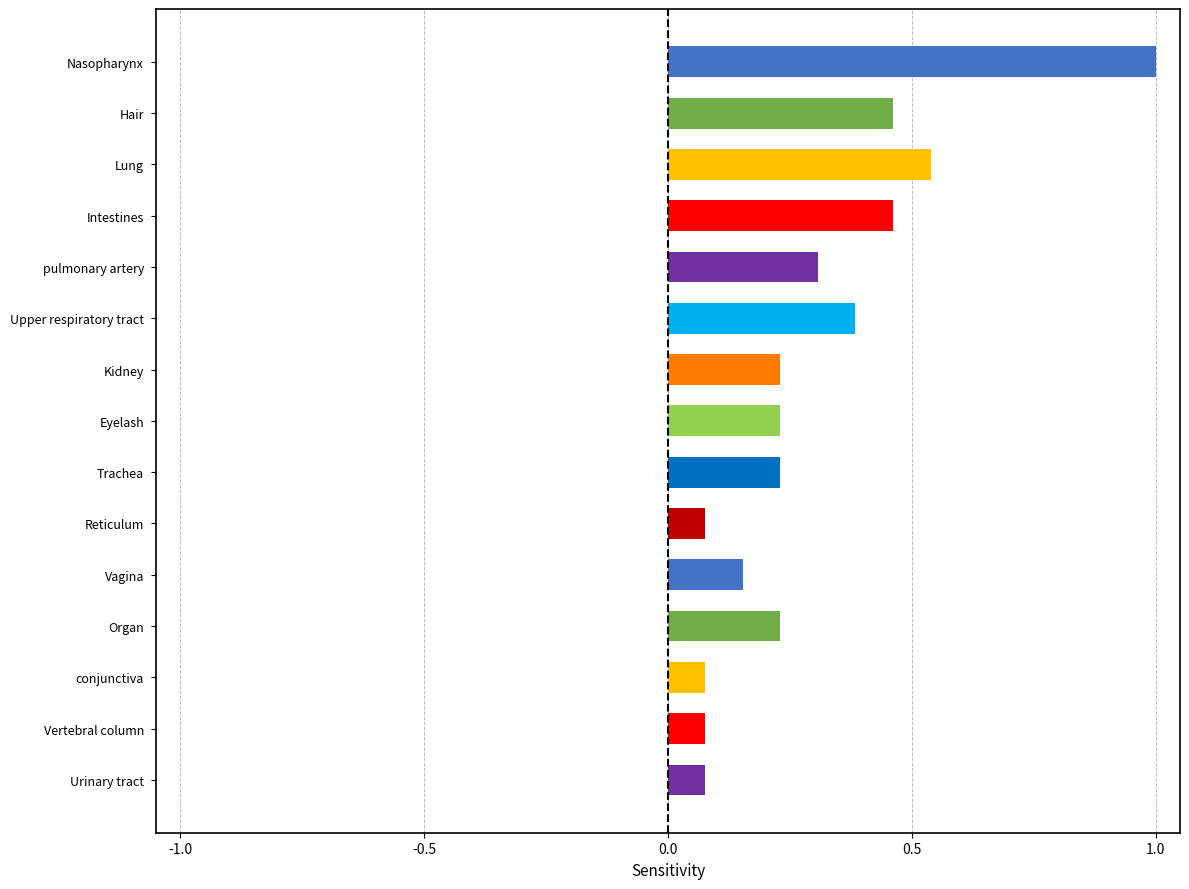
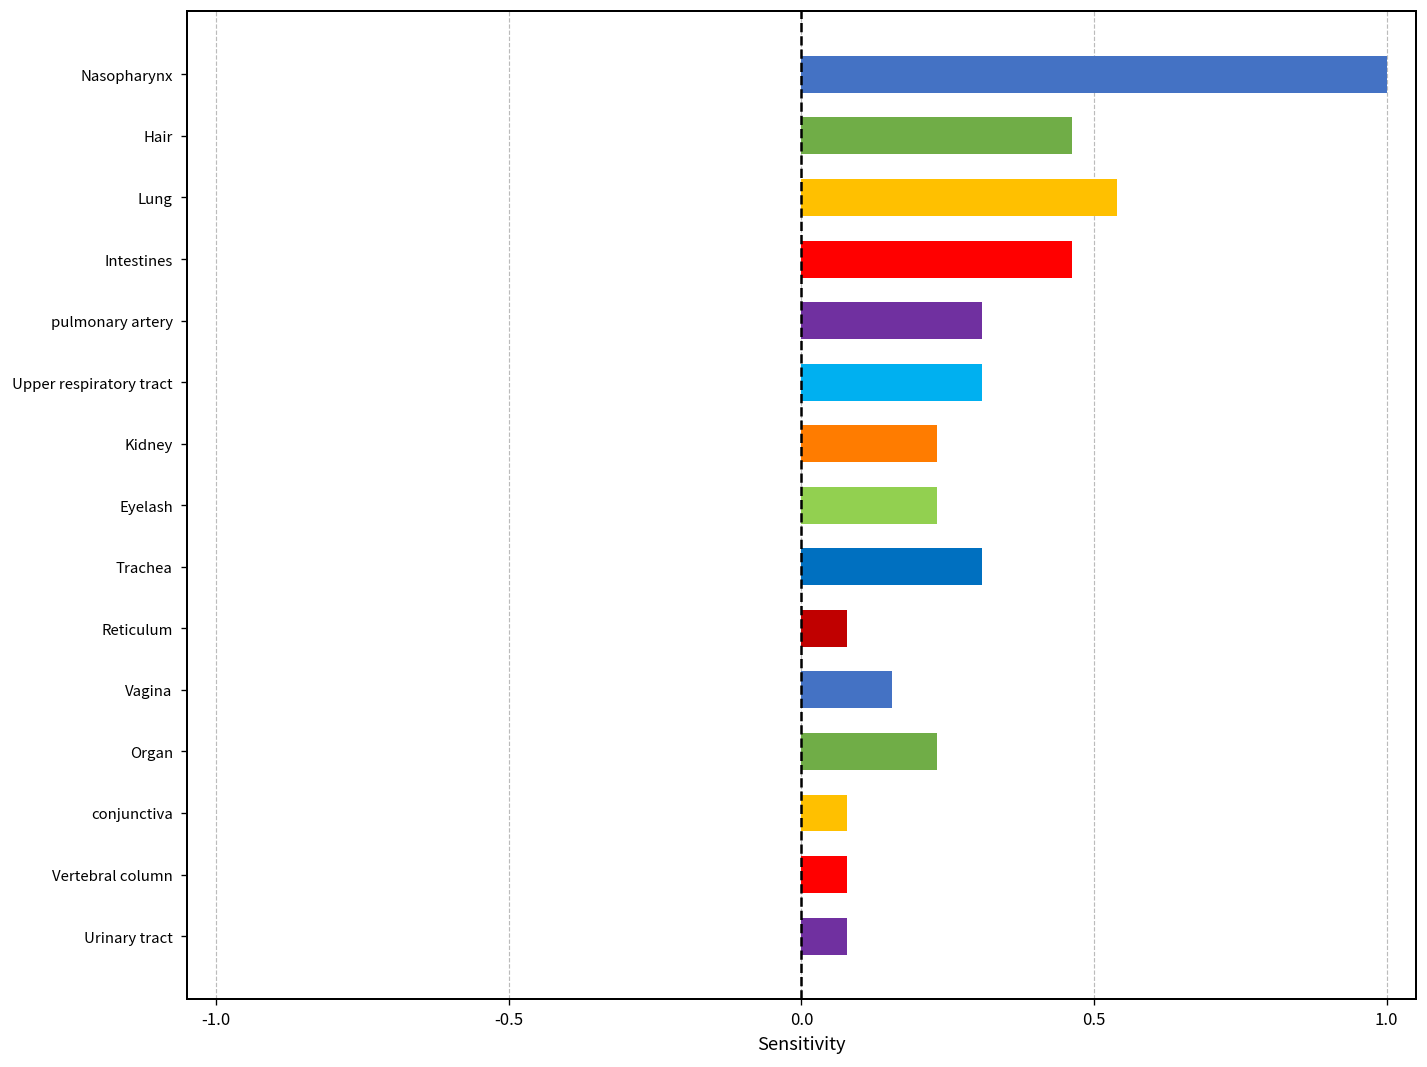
  {
    "Nasopharynx": 1.00,
    "Hair": 0.46,
    "Lung": 0.54,
    "Intestines": 0.46,
    "pulmonary artery": 0.31,
-   "Upper respiratory tract": 0.38,
+   "Upper respiratory tract": 0.31,
    "Kidney": 0.23,
    "Eyelash": 0.23,
-   "Trachea": 0.23,
+   "Trachea": 0.31,
    "Reticulum": 0.08,
    "Vagina": 0.15,
    "Organ": 0.23,
    "conjunctiva": 0.08,
    "Vertebral column": 0.08,
    "Urinary tract": 0.08
  }
